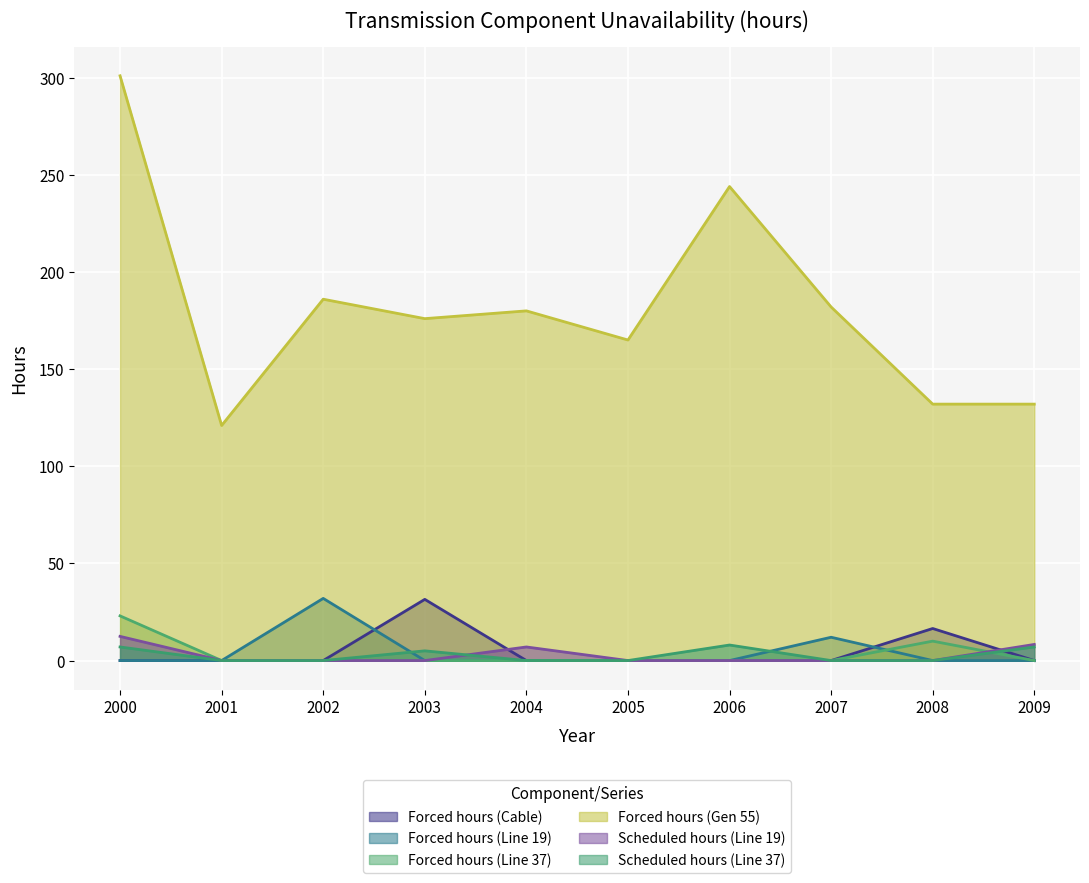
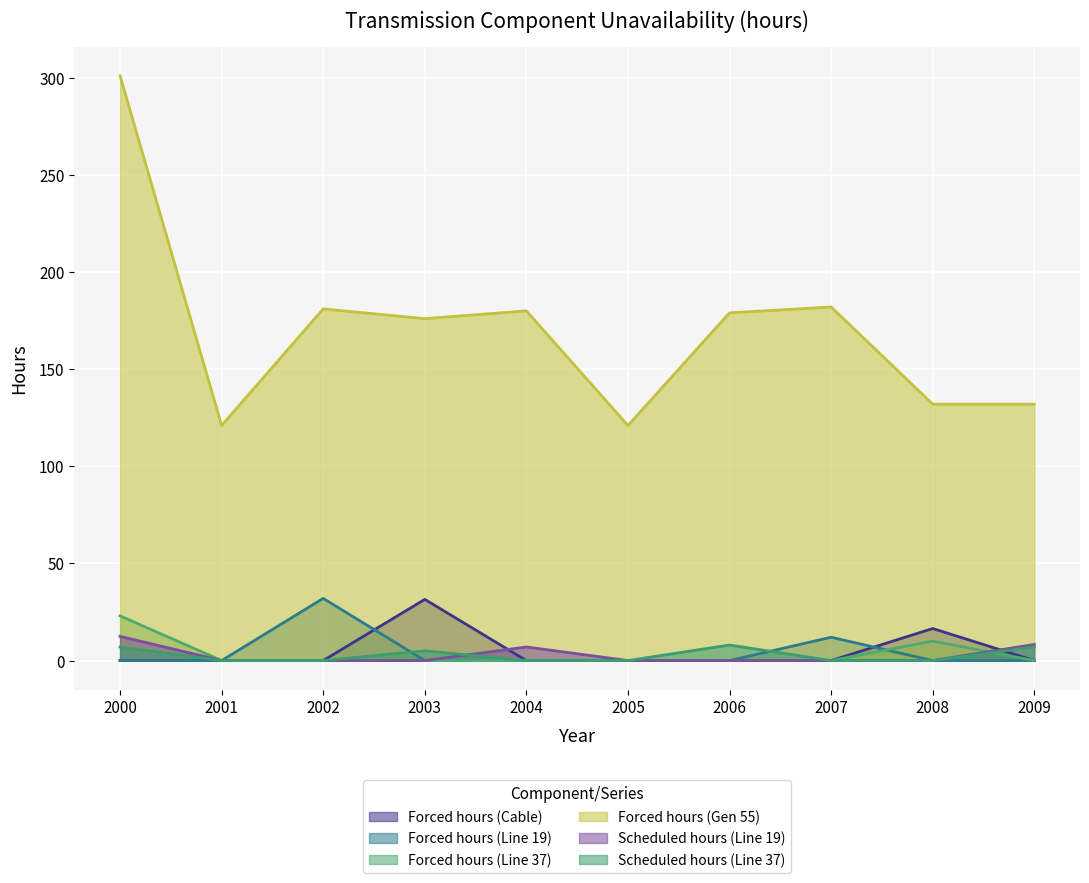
  {
    "Forced hours (Gen 55)": {
      "2000": 301,
      "2001": 121,
-     "2002": 186,
+     "2002": 181,
      "2003": 176,
      "2004": 180,
-     "2005": 165,
-     "2006": 244,
+     "2005": 121,
+     "2006": 179,
      "2007": 182,
      "2008": 132,
      "2009": 132
    }
  }
